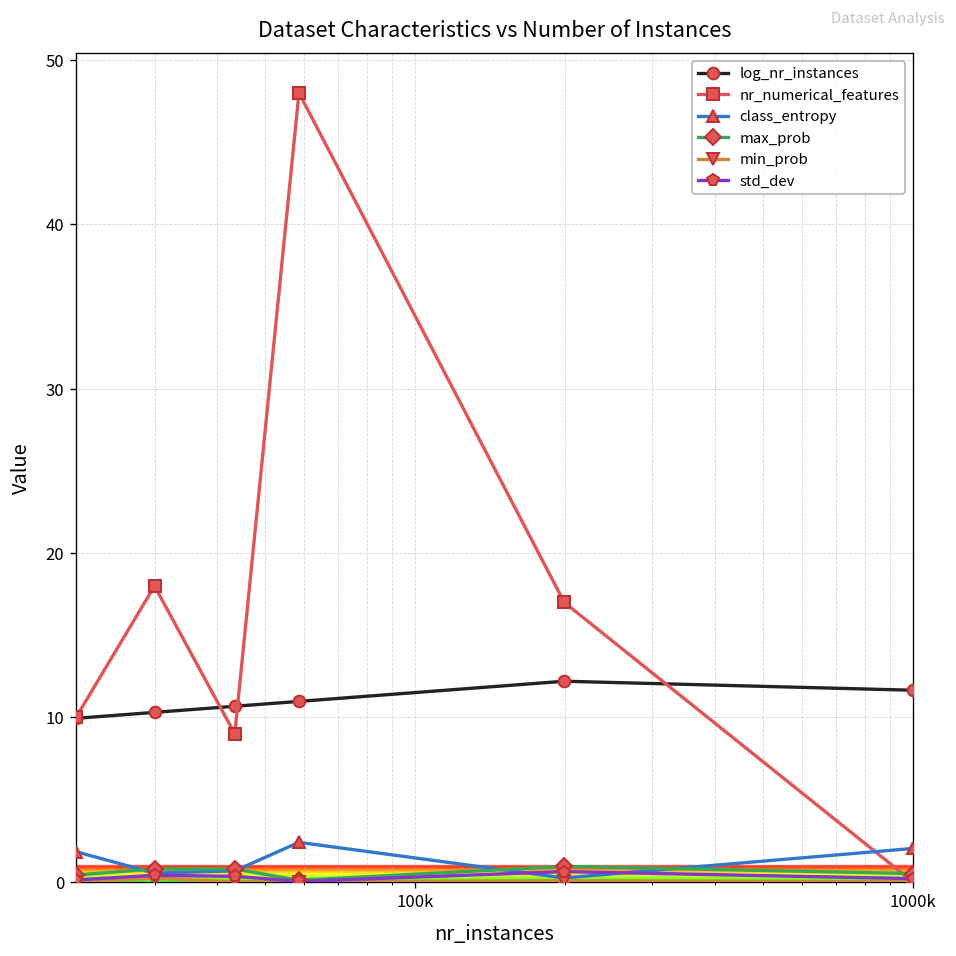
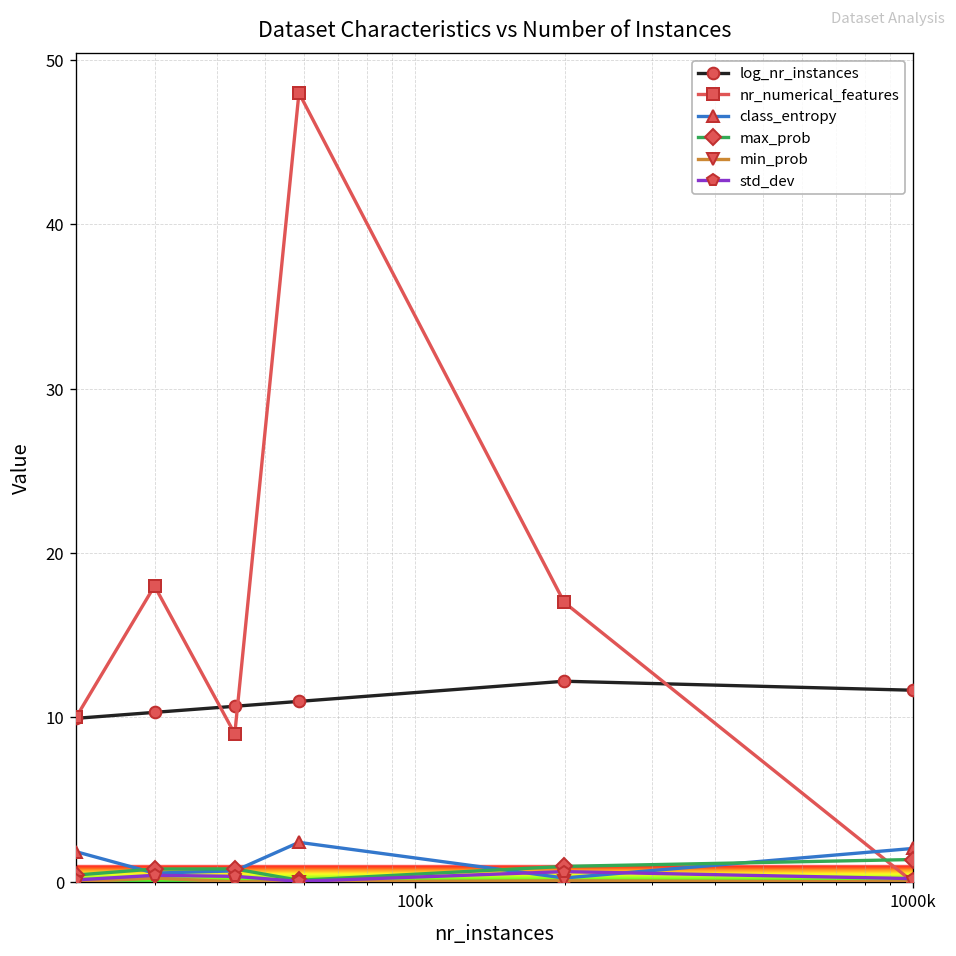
  {
    "log_nr_instances": {
      "1000k": 11.7
    },
    "class_entropy": {
      "1000k": 2.0
    },
    "max_prob": {
-     "1000k": 0.5
+     "1000k": 1.4
    },
    "std_dev": {
      "1000k": 0.2
    }
  }
